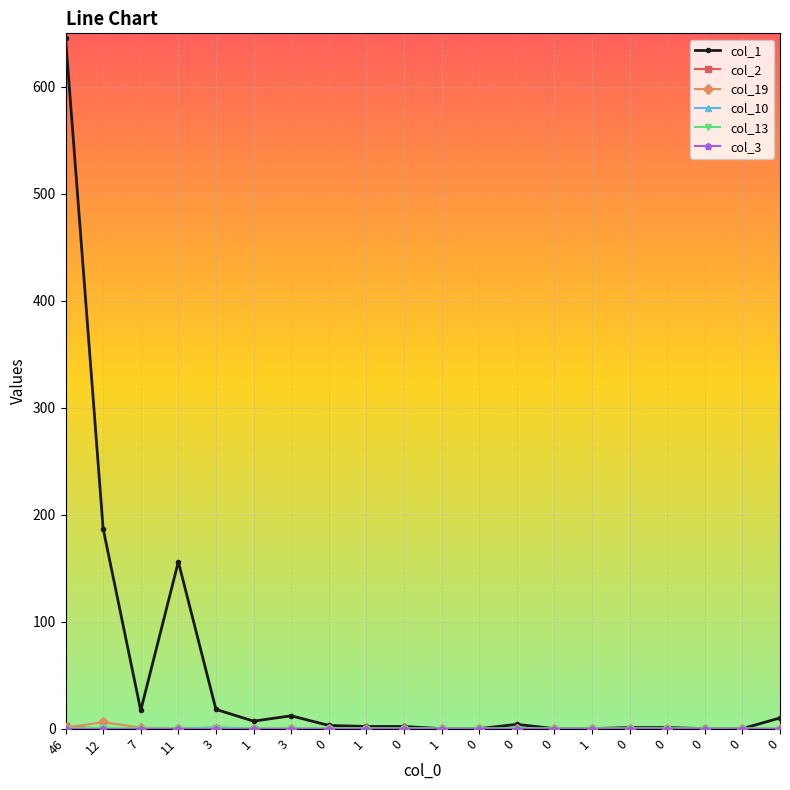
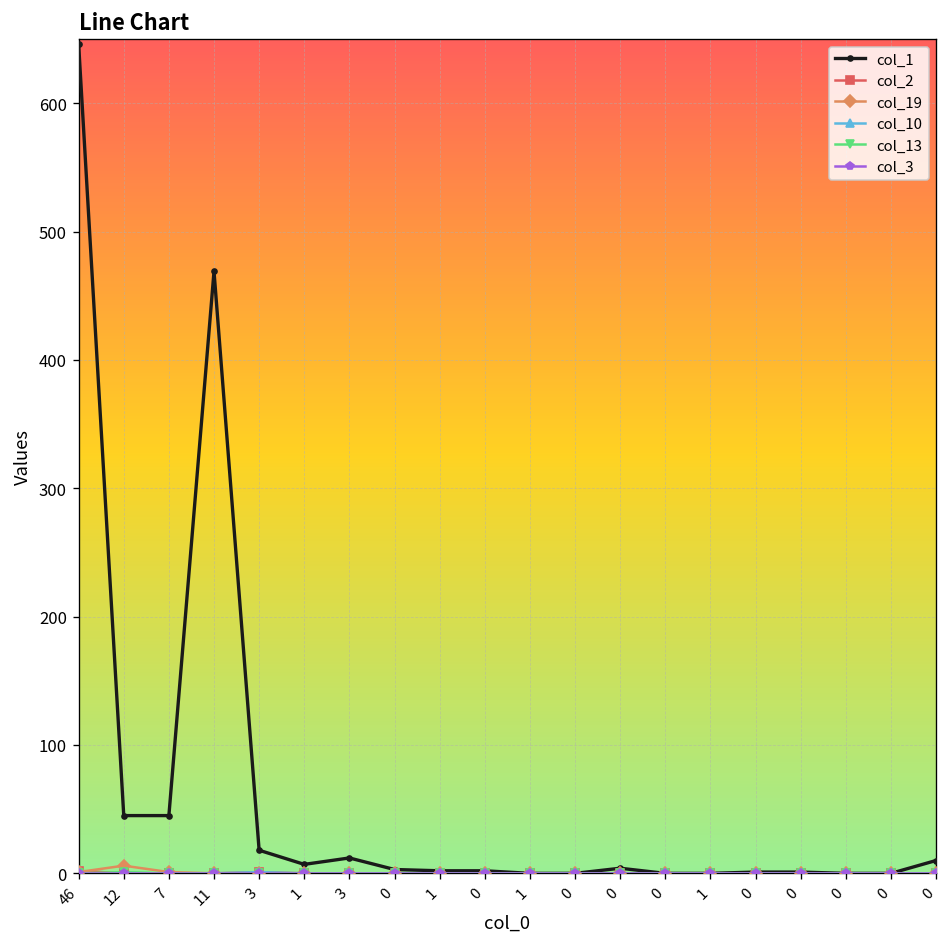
  {
    "col_1": {
      "46": 646,
-     "12": 187,
-     "7": 17,
-     "11": 156
+     "12": 45,
+     "7": 45,
+     "11": 469
    }
  }
